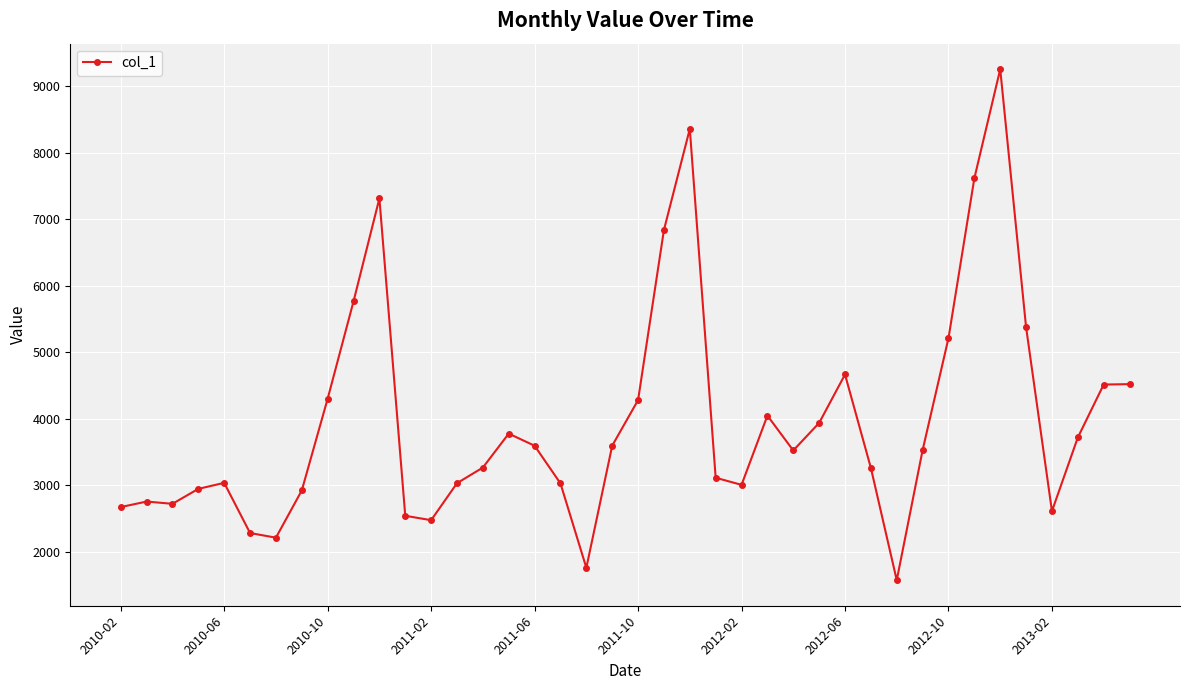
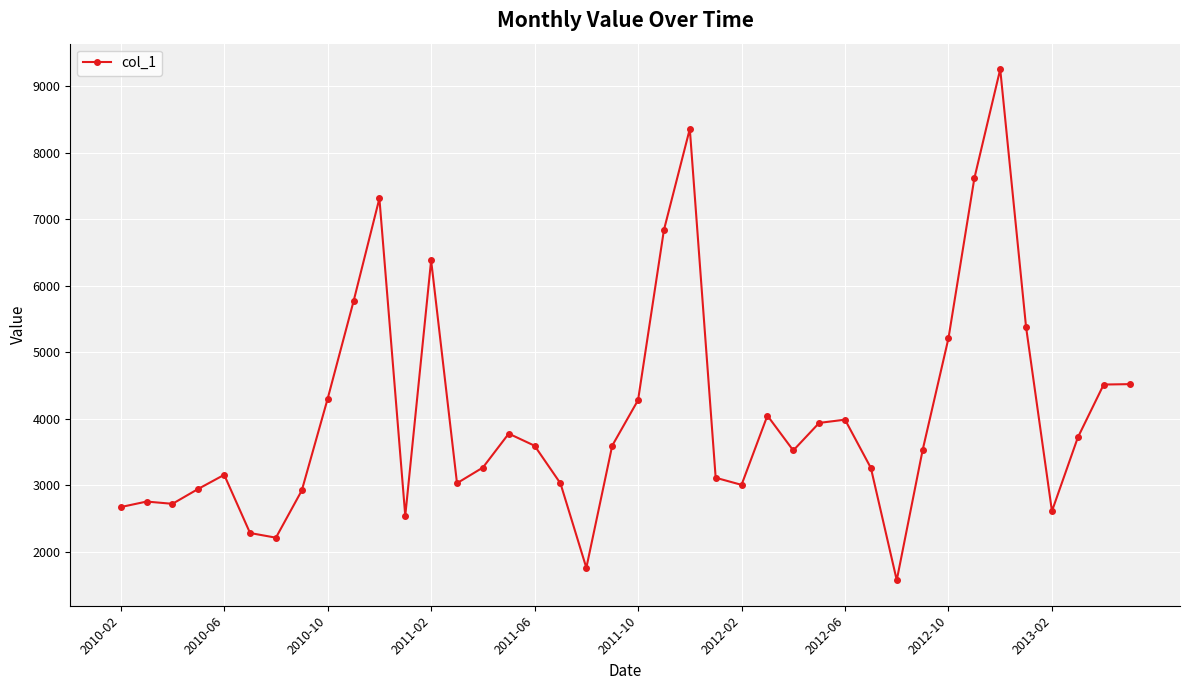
  {
    "2010-02": 2700,
-   "2010-06": 3000,
+   "2010-06": 3200,
    "2010-10": 4300,
-   "2011-02": 2500,
+   "2011-02": 6400,
    "2011-06": 3600,
    "2011-10": 4300,
    "2012-02": 3000,
-   "2012-06": 4700,
+   "2012-06": 4000,
    "2012-10": 5200,
    "2013-02": 2600
  }
